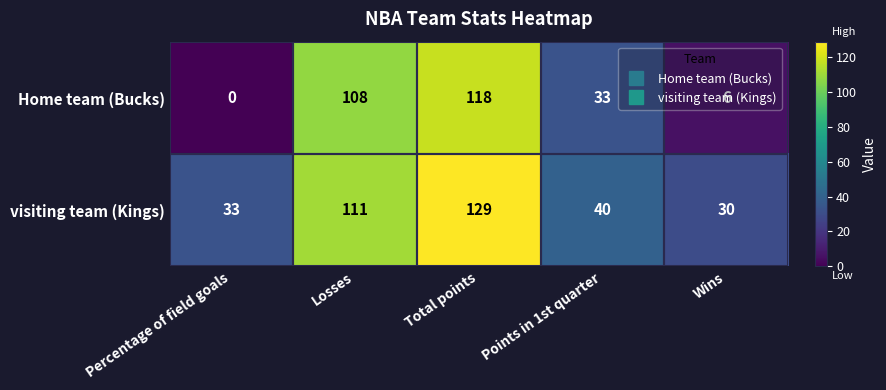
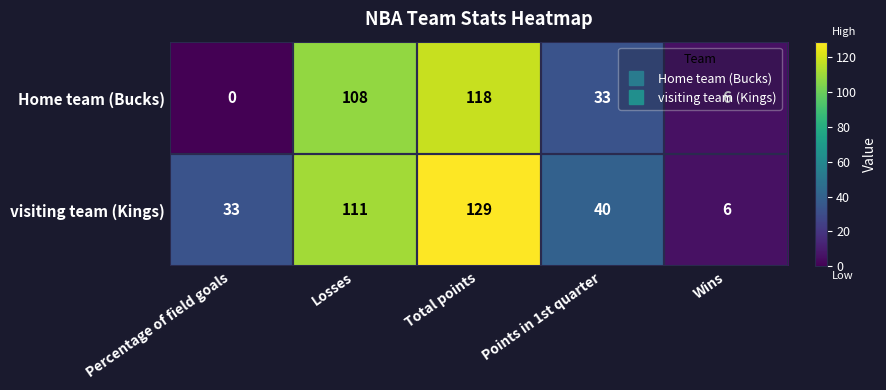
  {
    "Home team (Bucks)": {
      "Percentage of field goals": 0,
      "Losses": 108,
      "Total points": 118,
      "Points in 1st quarter": 33
    },
    "visiting team (Kings)": {
      "Percentage of field goals": 33,
      "Losses": 111,
      "Total points": 129,
      "Points in 1st quarter": 40,
-     "Wins": 30
+     "Wins": 6
    }
  }
